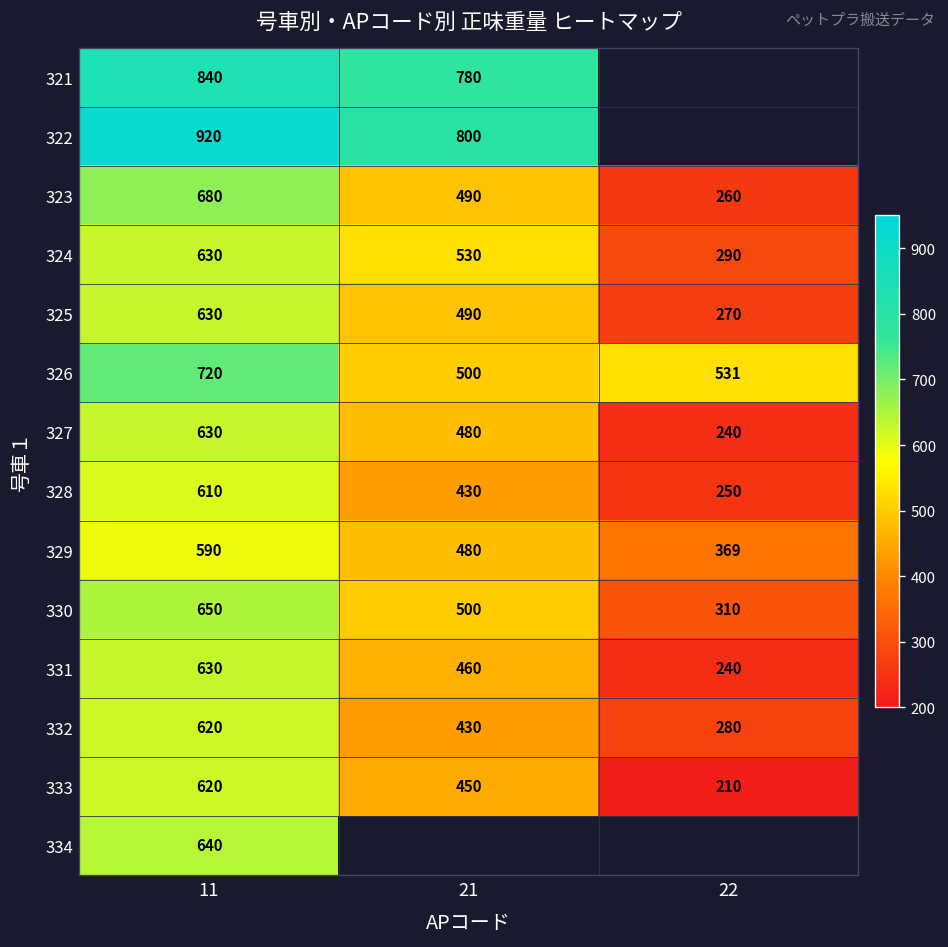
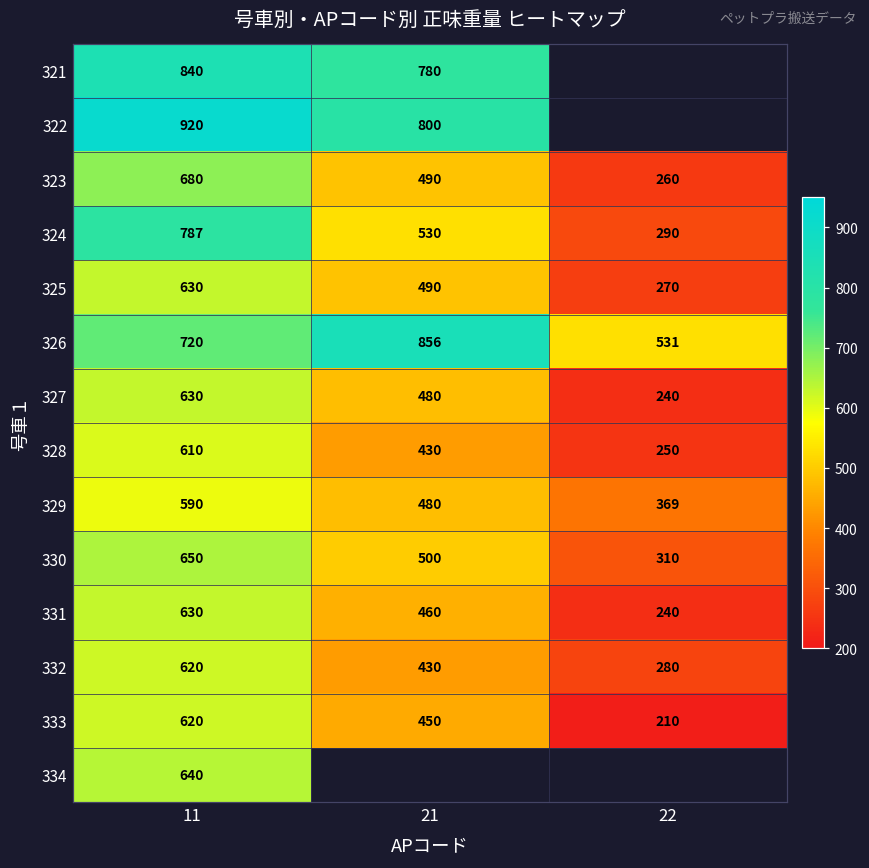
  {
    "321": {
      "11": 840,
      "21": 780
    },
    "322": {
      "11": 920,
      "21": 800
    },
    "323": {
      "11": 680,
      "21": 490,
      "22": 260
    },
    "324": {
-     "11": 630,
+     "11": 787,
      "21": 530,
      "22": 290
    },
    "325": {
      "11": 630,
      "21": 490,
      "22": 270
    },
    "326": {
      "11": 720,
-     "21": 500,
+     "21": 856,
      "22": 531
    },
    "327": {
      "11": 630,
      "21": 480,
      "22": 240
    },
    "328": {
      "11": 610,
      "21": 430,
      "22": 250
    },
    "329": {
      "11": 590,
      "21": 480,
      "22": 369
    },
    "330": {
      "11": 650,
      "21": 500,
      "22": 310
    },
    "331": {
      "11": 630,
      "21": 460,
      "22": 240
    },
    "332": {
      "11": 620,
      "21": 430,
      "22": 280
    },
    "333": {
      "11": 620,
      "21": 450,
      "22": 210
    },
    "334": {
      "11": 640
    }
  }
